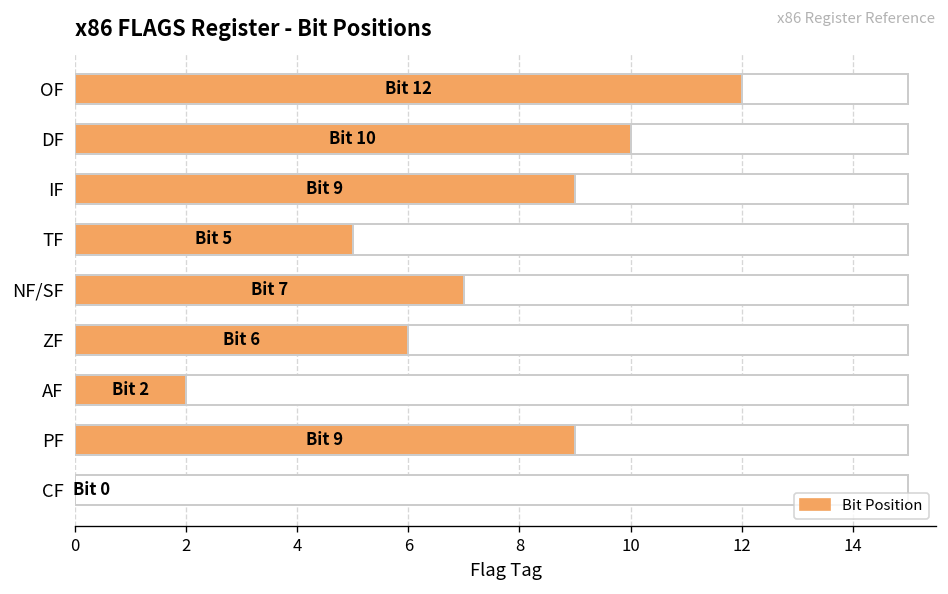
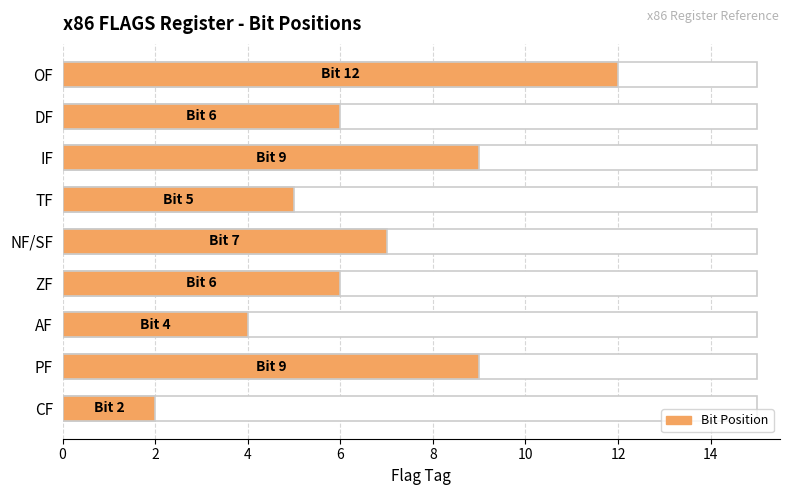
  {
    "Bit Position": {
-     "DF": 10,
-     "AF": 2,
-     "CF": 0
+     "DF": 6,
+     "AF": 4,
+     "CF": 2
    }
  }
